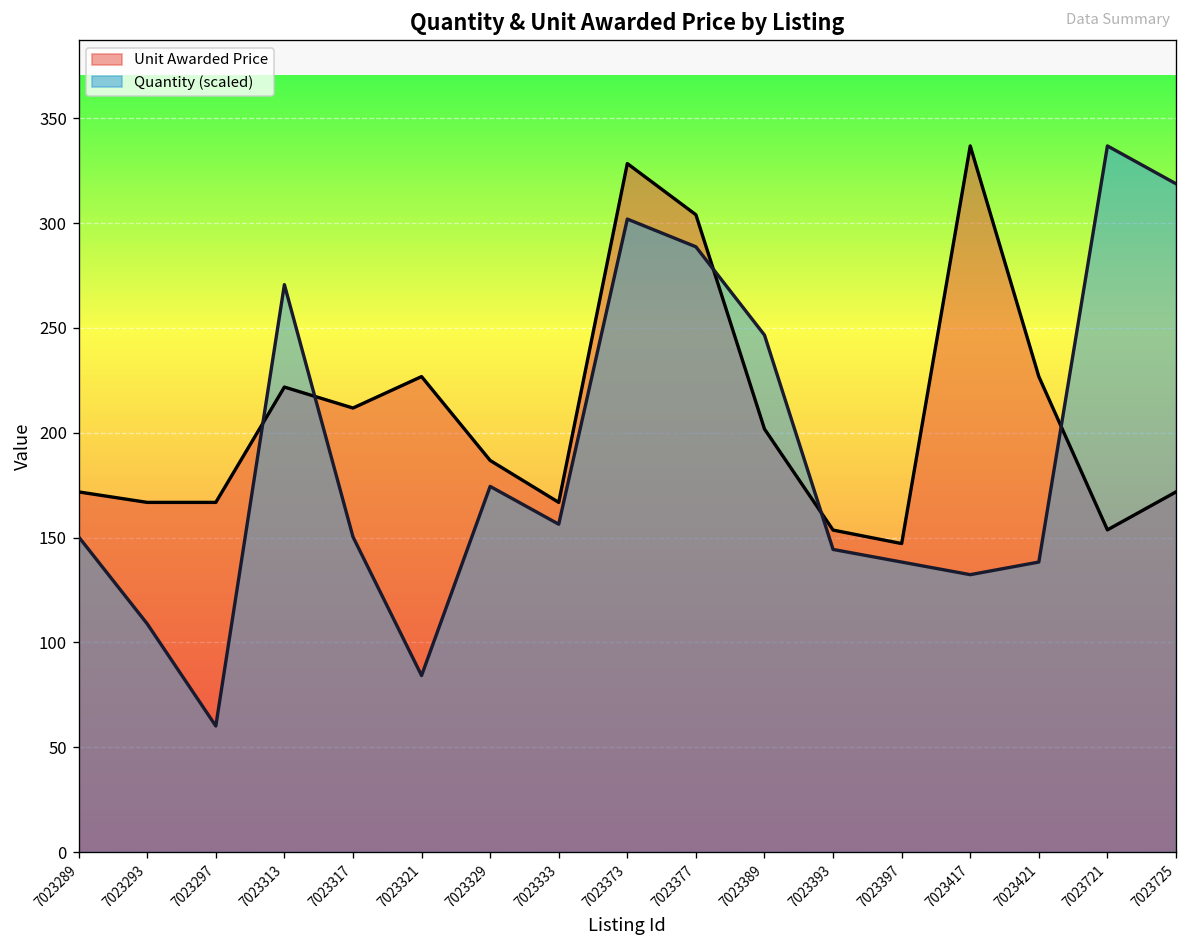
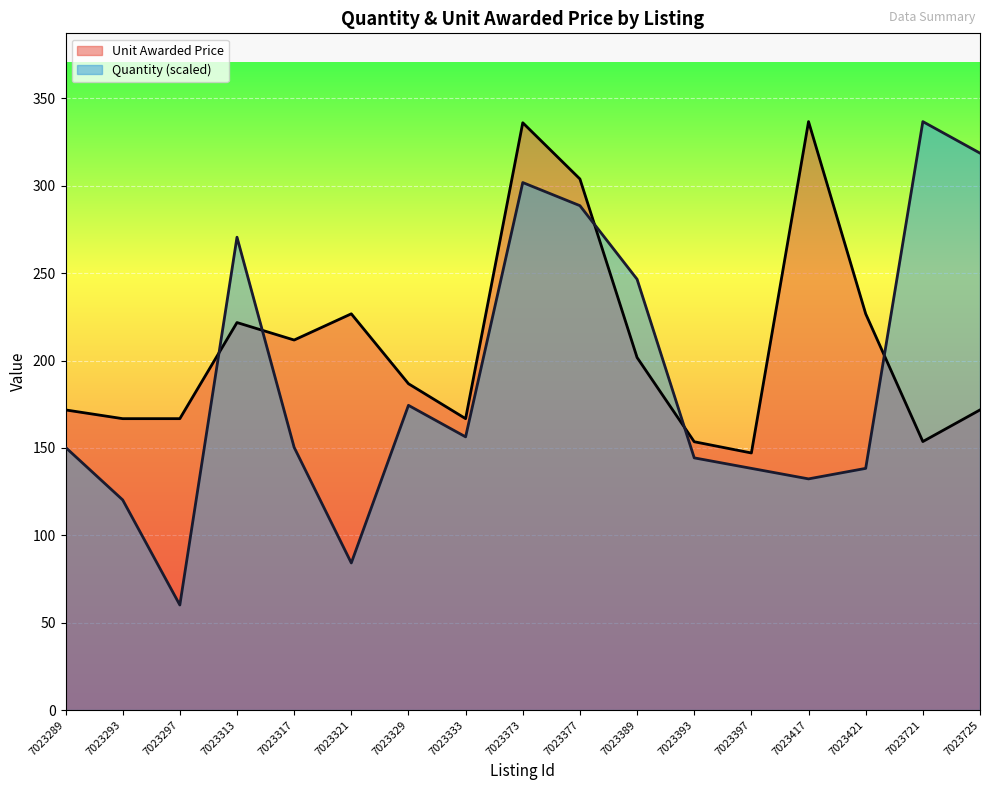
  {
    "Unit Awarded Price": {
      "7023289": 172,
      "7023293": 167,
      "7023297": 167,
      "7023313": 222,
      "7023317": 212,
      "7023321": 227,
      "7023329": 187,
      "7023333": 167,
-     "7023373": 328,
+     "7023373": 336,
      "7023377": 304,
      "7023389": 202,
      "7023393": 154,
      "7023397": 147,
      "7023417": 337,
      "7023421": 227,
      "7023721": 154,
      "7023725": 172
    },
    "Quantity (scaled)": {
      "7023289": 150,
-     "7023293": 109,
+     "7023293": 120,
      "7023297": 60,
      "7023313": 271,
      "7023317": 150,
      "7023321": 84,
      "7023329": 174,
      "7023333": 156,
      "7023373": 302,
      "7023377": 289,
      "7023389": 247,
      "7023393": 144,
      "7023397": 138,
      "7023417": 132,
      "7023421": 138,
      "7023721": 337,
      "7023725": 319
    }
  }
